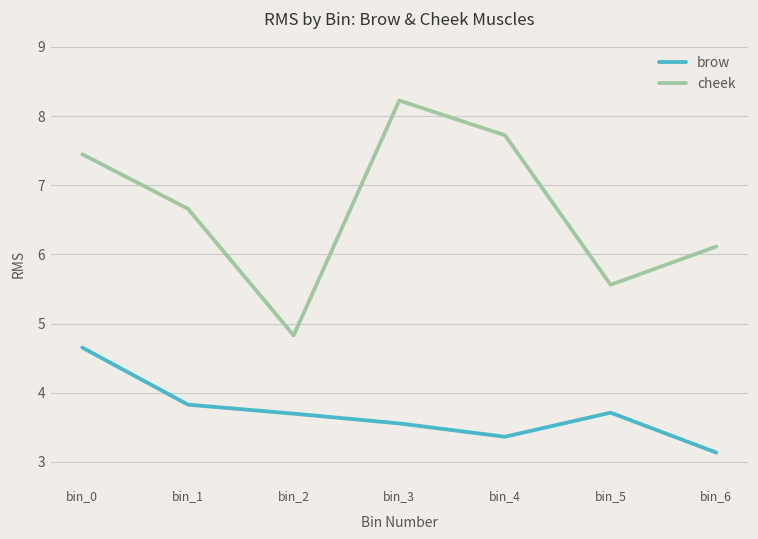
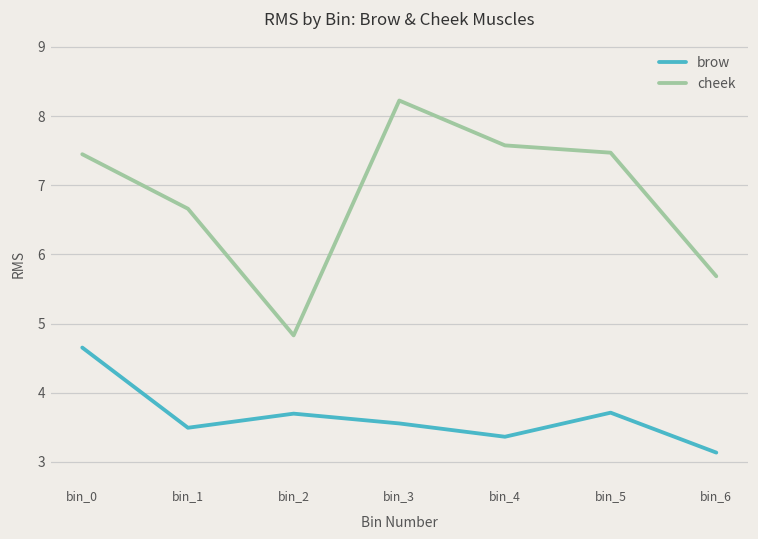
  {
    "brow": {
      "bin_0": 4.7,
-     "bin_1": 3.8,
+     "bin_1": 3.5,
      "bin_2": 3.7,
      "bin_3": 3.6,
      "bin_4": 3.4,
      "bin_5": 3.7,
      "bin_6": 3.1
    },
    "cheek": {
      "bin_0": 7.4,
      "bin_1": 6.7,
      "bin_2": 4.8,
      "bin_3": 8.2,
-     "bin_4": 7.7,
-     "bin_5": 5.6,
-     "bin_6": 6.1
+     "bin_4": 7.6,
+     "bin_5": 7.5,
+     "bin_6": 5.7
    }
  }
